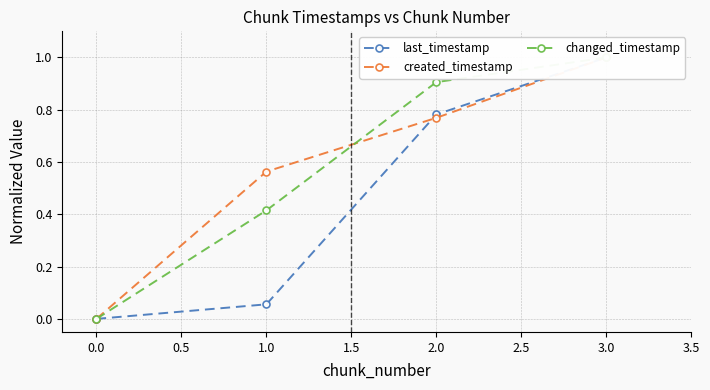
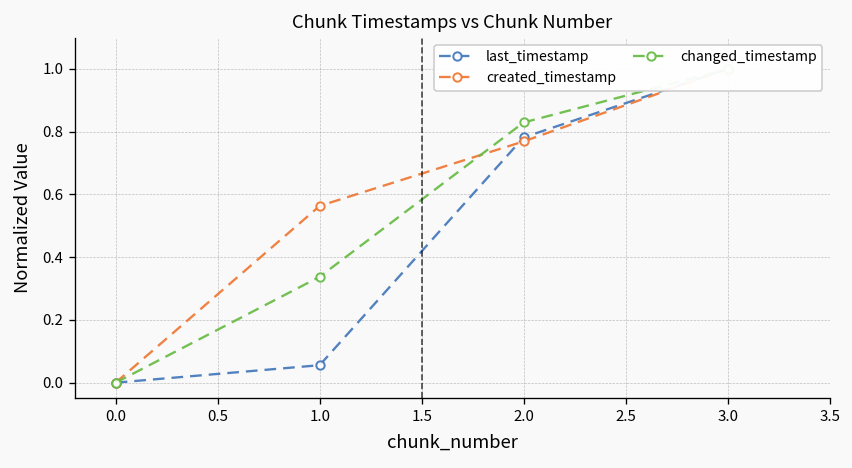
  {
    "last_timestamp": {
      "1.0": 0.06,
      "2.0": 0.78
    },
    "created_timestamp": {
      "1.0": 0.56,
      "2.0": 0.77
    },
    "changed_timestamp": {
-     "1.0": 0.42,
-     "2.0": 0.91
+     "1.0": 0.34,
+     "2.0": 0.83
    }
  }
